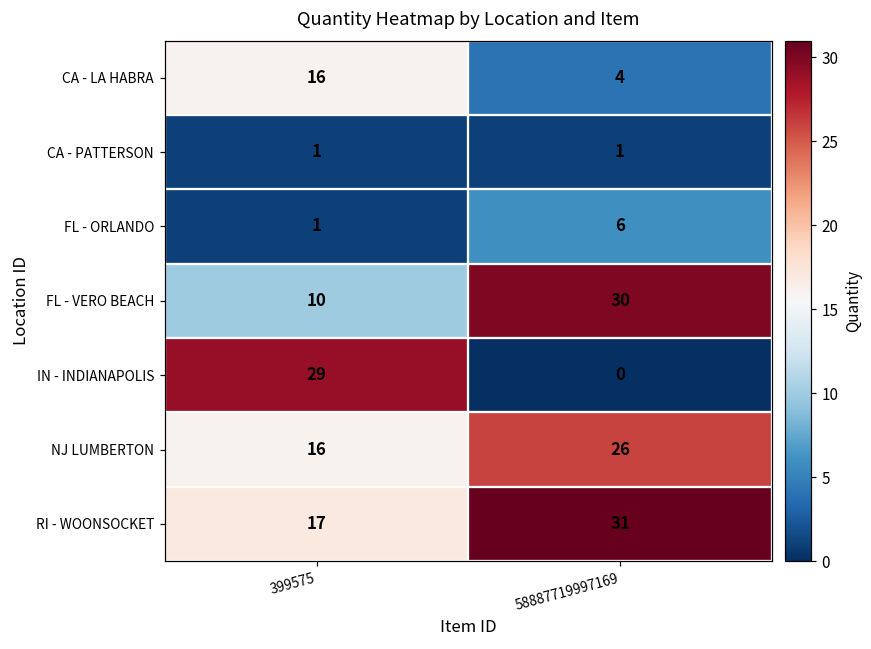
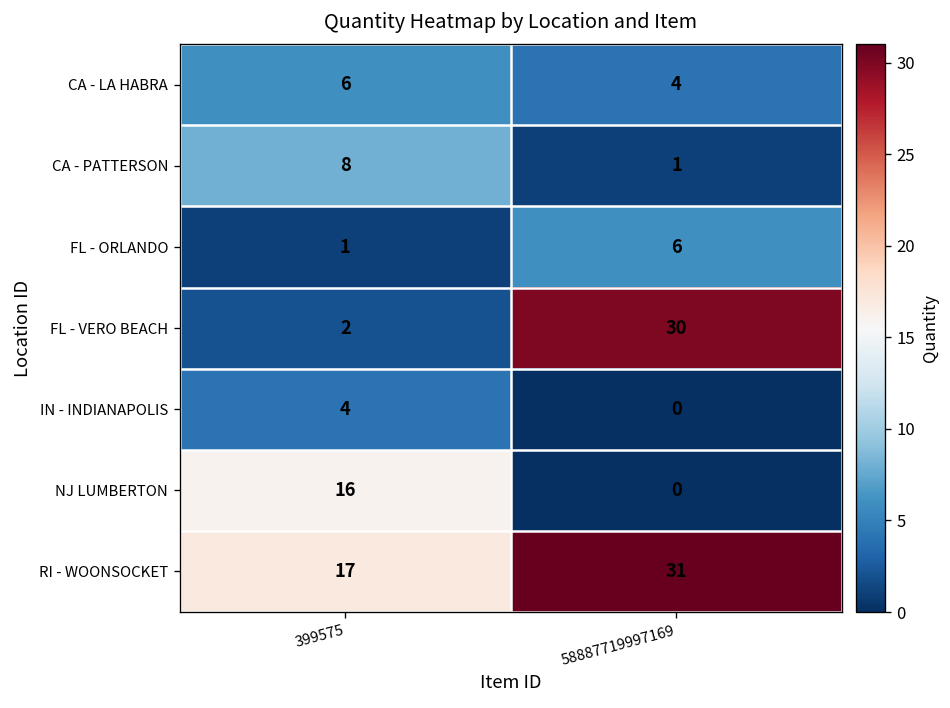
  {
    "CA - LA HABRA": {
-     "399575": 16,
+     "399575": 6,
      "58887719997169": 4
    },
    "CA - PATTERSON": {
-     "399575": 1,
+     "399575": 8,
      "58887719997169": 1
    },
    "FL - ORLANDO": {
      "399575": 1,
      "58887719997169": 6
    },
    "FL - VERO BEACH": {
-     "399575": 10,
+     "399575": 2,
      "58887719997169": 30
    },
    "IN - INDIANAPOLIS": {
-     "399575": 29,
+     "399575": 4,
      "58887719997169": 0
    },
    "NJ LUMBERTON": {
      "399575": 16,
-     "58887719997169": 26
+     "58887719997169": 0
    },
    "RI - WOONSOCKET": {
      "399575": 17,
      "58887719997169": 31
    }
  }
